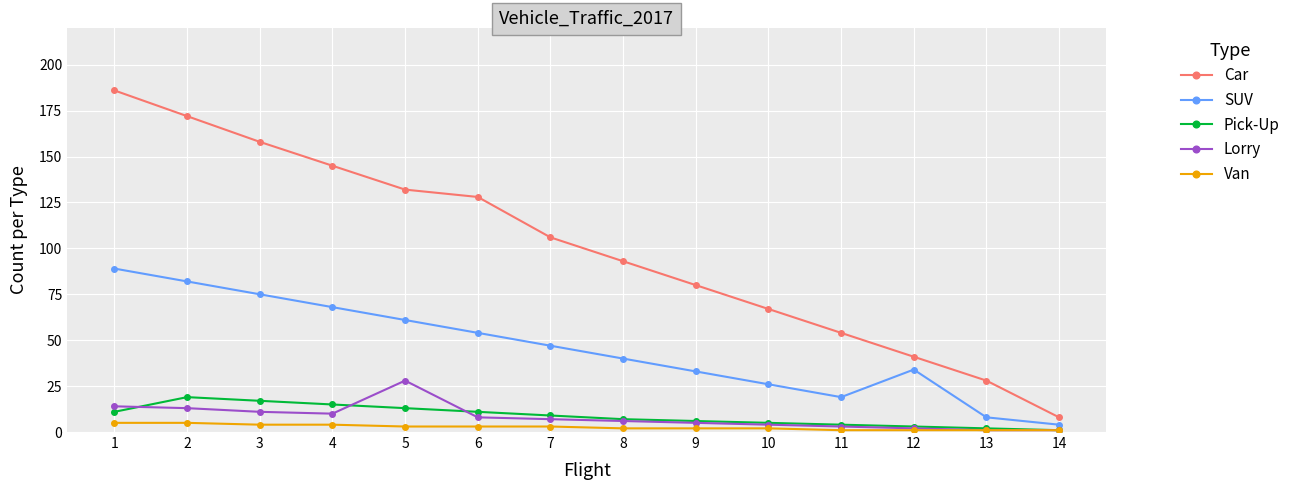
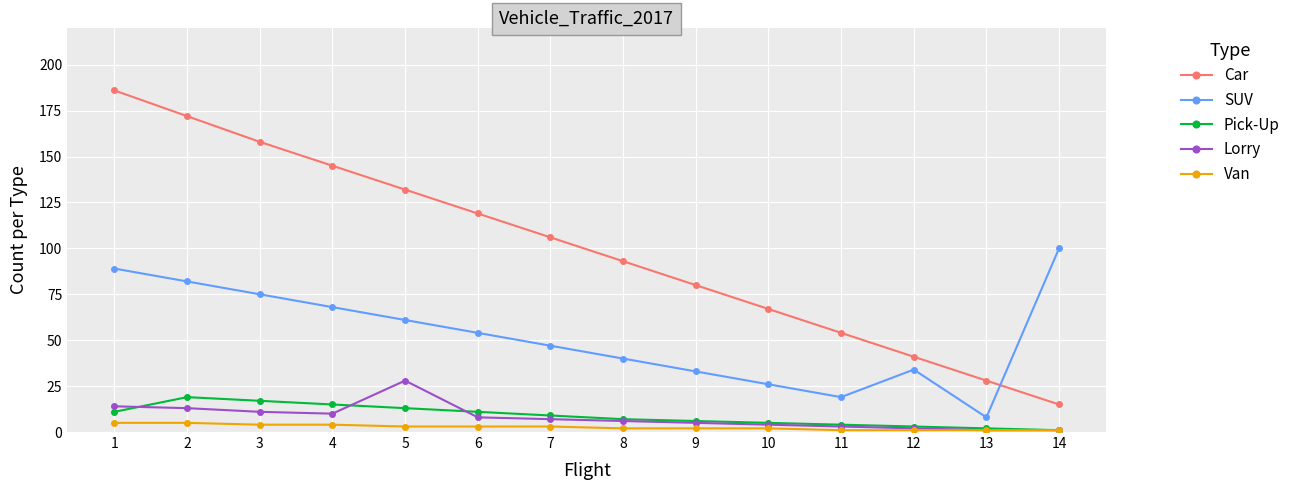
  {
    "Car": {
      "1": 186,
      "2": 172,
      "3": 158,
      "4": 145,
      "5": 132,
-     "6": 128,
+     "6": 119,
      "7": 106,
      "8": 93,
      "9": 80,
      "10": 67,
      "11": 54,
      "12": 41,
      "13": 28,
-     "14": 8
+     "14": 15
    },
    "SUV": {
      "1": 89,
      "2": 82,
      "3": 75,
      "4": 68,
      "5": 61,
      "6": 54,
      "7": 47,
      "8": 40,
      "9": 33,
      "10": 26,
      "11": 19,
      "12": 34,
      "13": 8,
-     "14": 4
+     "14": 100
    },
    "Pick-Up": {
      "1": 11,
      "2": 19,
      "3": 17,
      "4": 15,
      "5": 13,
      "6": 11,
      "7": 9
    },
    "Lorry": {
      "1": 14,
      "2": 13,
      "3": 11,
      "4": 10,
      "5": 28,
      "6": 8,
      "7": 7
    },
    "Van": {
      "1": 5,
      "2": 5,
      "3": 4,
      "4": 4,
      "5": 3,
      "6": 3,
      "7": 3,
      "8": 2,
      "9": 2,
      "10": 2,
      "11": 1
    }
  }
